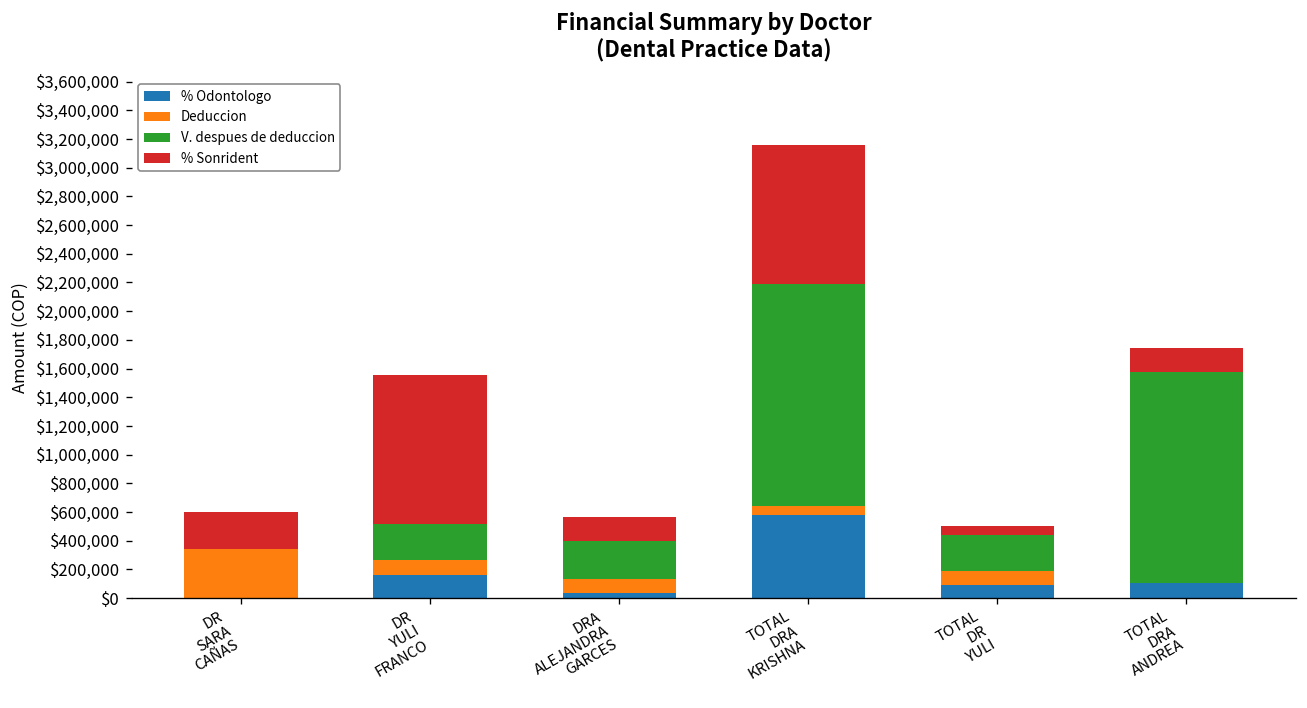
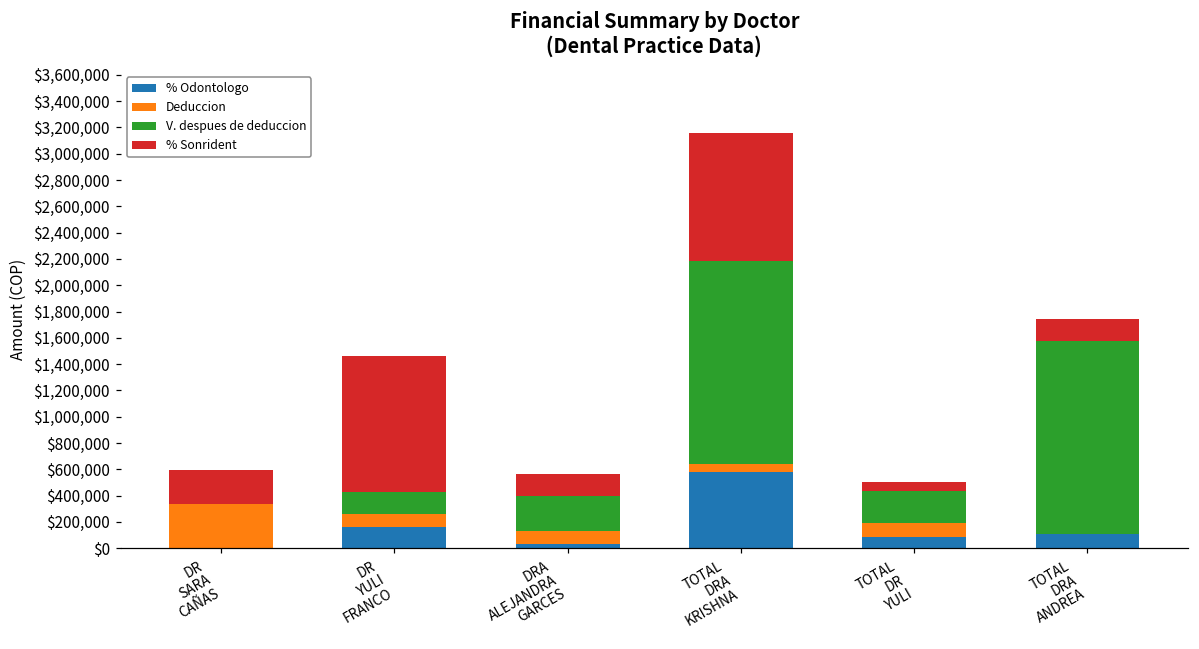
  {
    "% Odontologo": {
      "DR SARA CAÑAS": "$0",
      "DR YULI FRANCO": "$160,000",
      "DRA ALEJANDRA GARCES": "$30,000",
      "TOTAL DRA KRISHNA": "$580,000",
      "TOTAL DR YULI": "$90,000",
      "TOTAL DRA ANDREA": "$110,000"
    },
    "Deduccion": {
      "DR SARA CAÑAS": "$340,000",
      "DR YULI FRANCO": "$100,000",
      "DRA ALEJANDRA GARCES": "$100,000",
      "TOTAL DRA KRISHNA": "$70,000",
      "TOTAL DR YULI": "$100,000",
      "TOTAL DRA ANDREA": "$0"
    },
    "V. despues de deduccion": {
      "DR SARA CAÑAS": "$0",
-     "DR YULI FRANCO": "$250,000",
+     "DR YULI FRANCO": "$160,000",
      "DRA ALEJANDRA GARCES": "$270,000",
      "TOTAL DRA KRISHNA": "$1,550,000",
      "TOTAL DR YULI": "$250,000",
      "TOTAL DRA ANDREA": "$1,470,000"
    },
    "% Sonrident": {
      "DR SARA CAÑAS": "$260,000",
      "DR YULI FRANCO": "$1,040,000",
      "DRA ALEJANDRA GARCES": "$160,000",
      "TOTAL DRA KRISHNA": "$970,000",
      "TOTAL DR YULI": "$70,000",
      "TOTAL DRA ANDREA": "$160,000"
    }
  }
